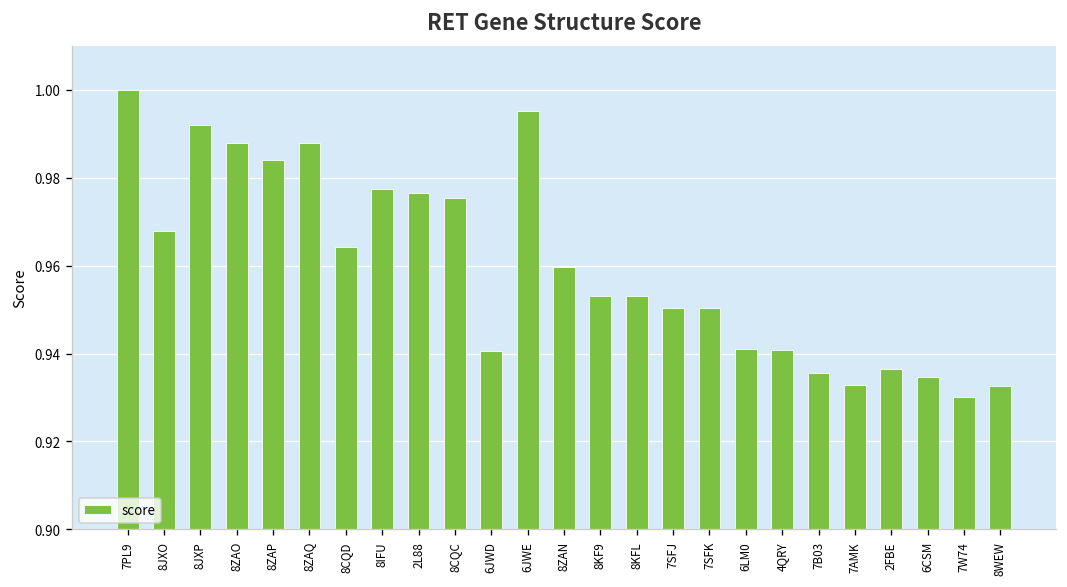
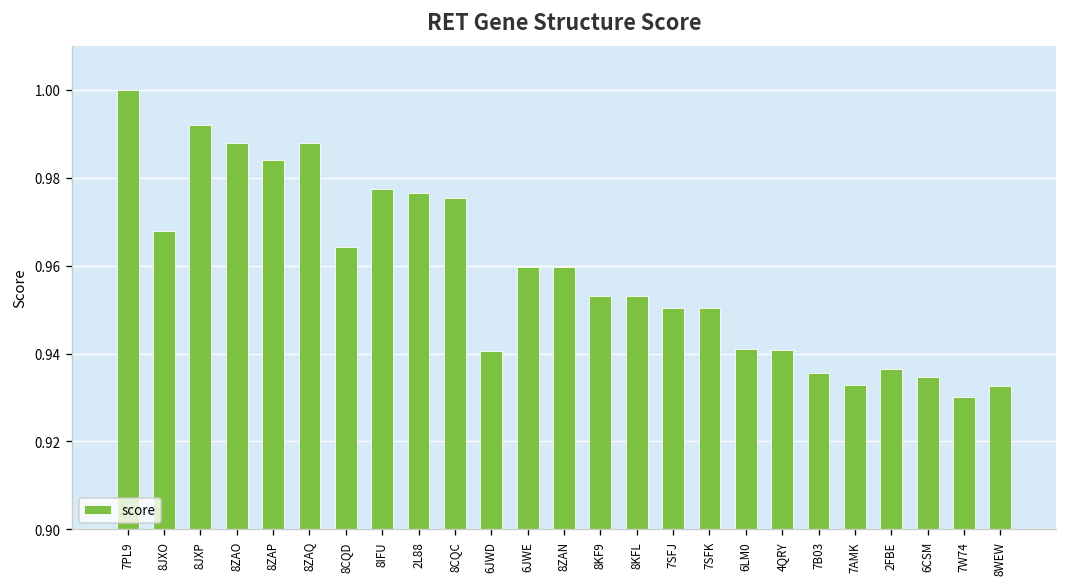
  {
    "7PL9": 1.000,
    "8JXO": 0.968,
    "8JXP": 0.992,
    "8ZAO": 0.988,
    "8ZAP": 0.984,
    "8ZAQ": 0.988,
    "8CQD": 0.964,
    "8IFU": 0.977,
    "2L88": 0.977,
    "8CQC": 0.975,
    "6JWD": 0.941,
-   "6JWE": 0.995,
+   "6JWE": 0.960,
    "8ZAN": 0.960,
    "8KF9": 0.953,
    "8KFL": 0.953,
    "7SFJ": 0.950,
    "7SFK": 0.950,
    "6LM0": 0.941,
    "4QRY": 0.941,
    "7B03": 0.935,
    "7AMK": 0.933,
    "2FBE": 0.936,
    "6CSM": 0.935,
    "7W74": 0.930,
    "8WEW": 0.933
  }
